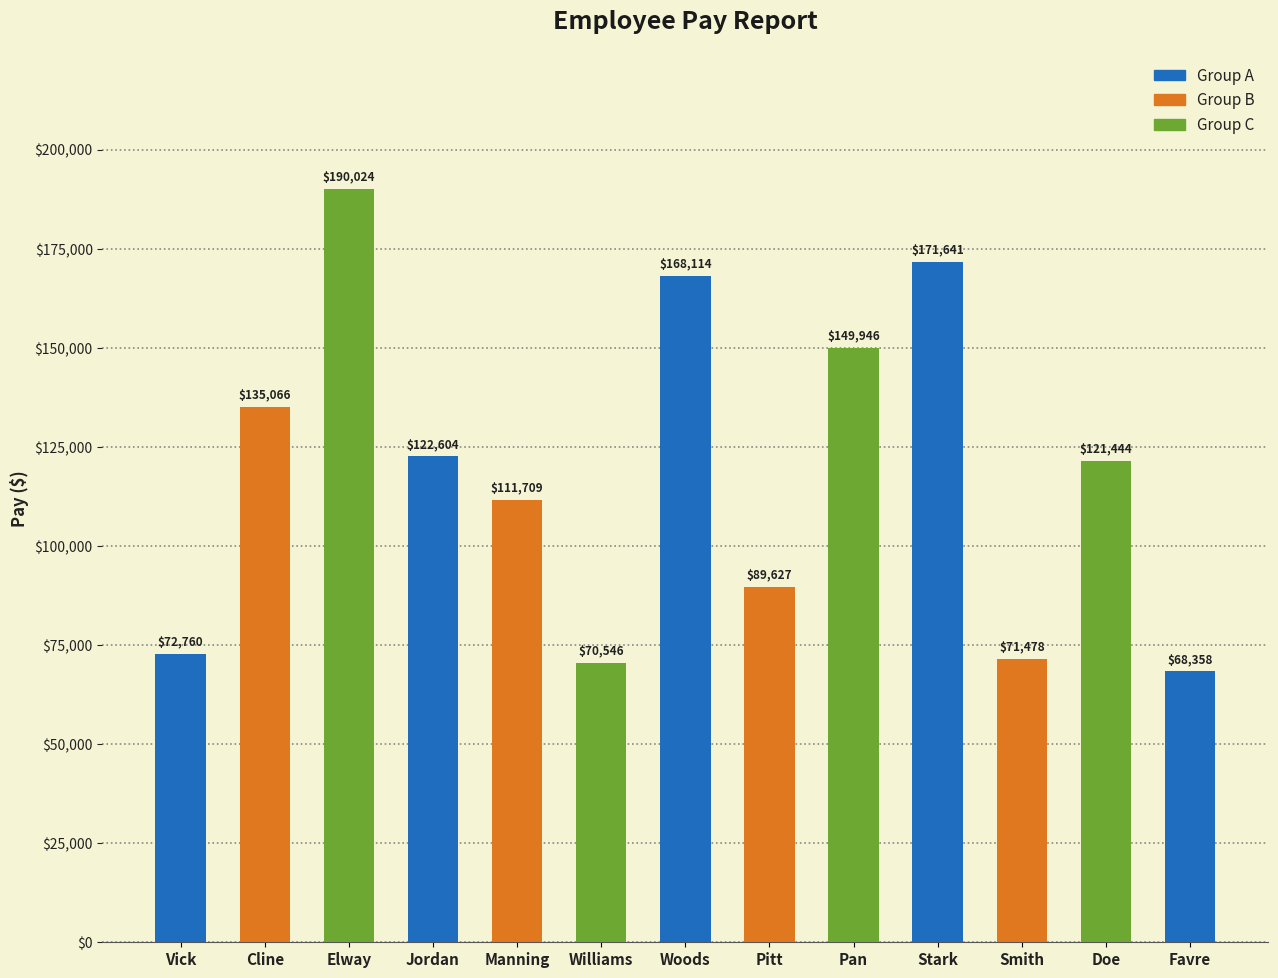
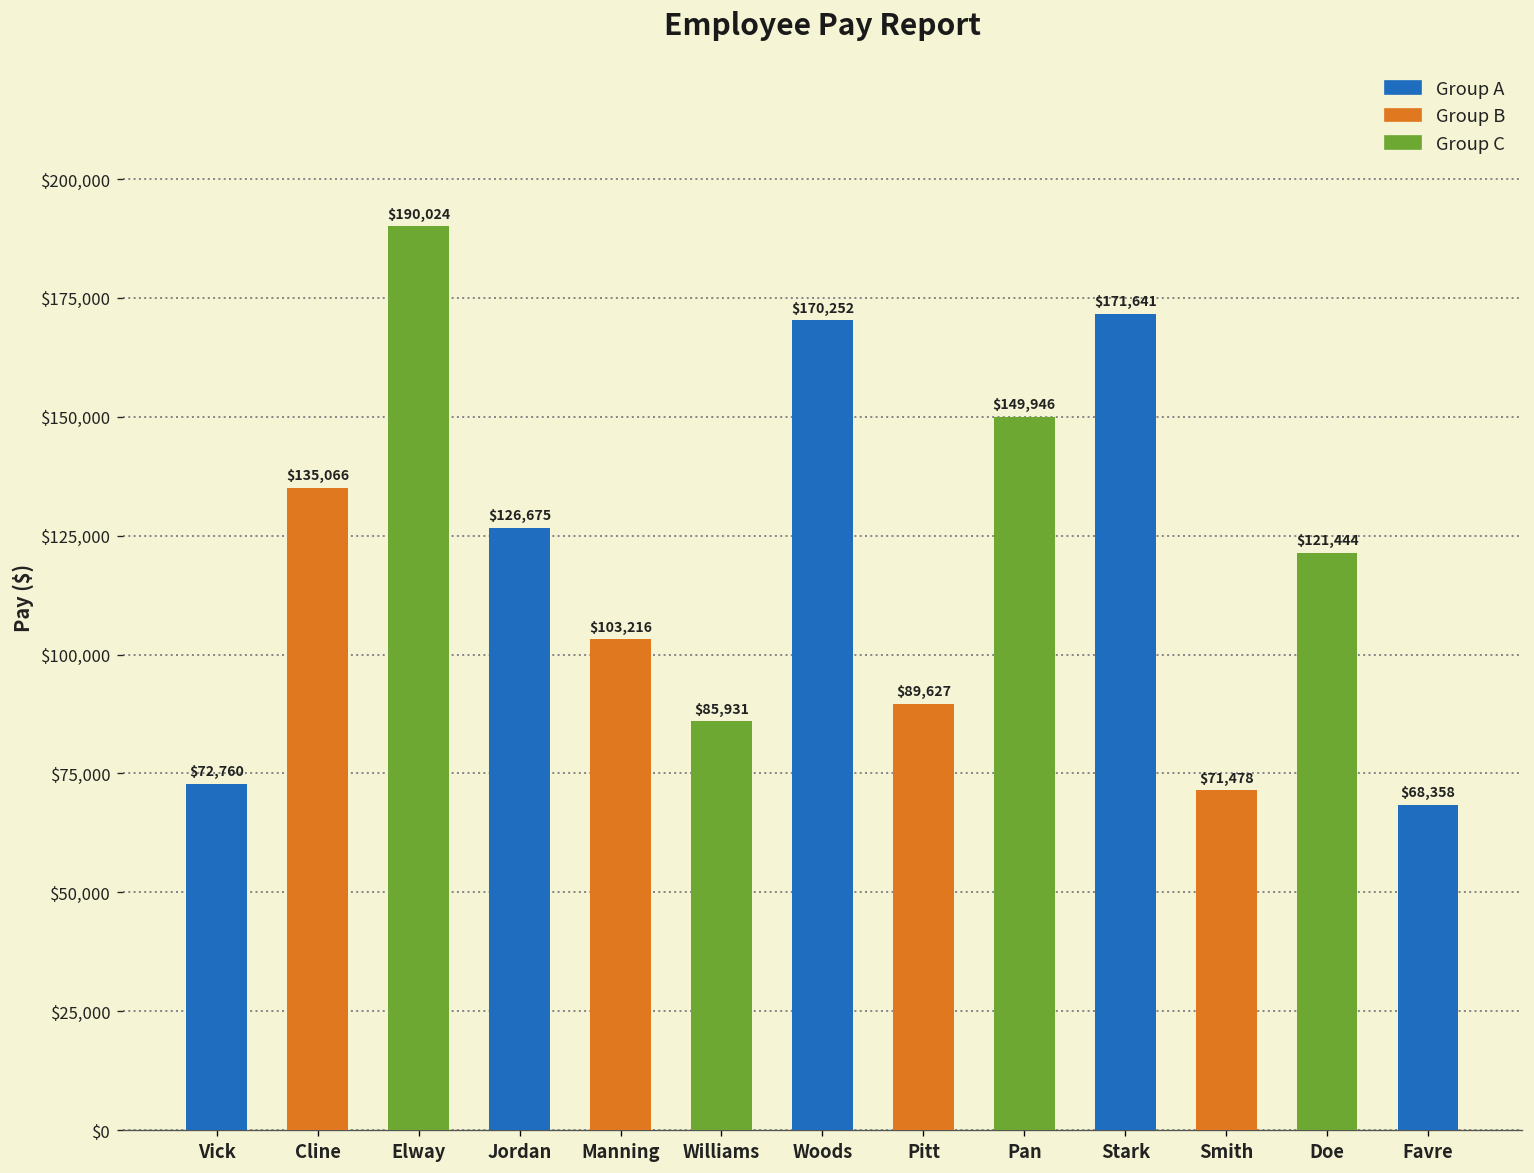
  {
    "Vick": "$72,760",
    "Cline": "$135,066",
    "Elway": "$190,024",
-   "Jordan": "$122,604",
-   "Manning": "$111,709",
-   "Williams": "$70,546",
-   "Woods": "$168,114",
+   "Jordan": "$126,675",
+   "Manning": "$103,216",
+   "Williams": "$85,931",
+   "Woods": "$170,252",
    "Pitt": "$89,627",
    "Pan": "$149,946",
    "Stark": "$171,641",
    "Smith": "$71,478",
    "Doe": "$121,444",
    "Favre": "$68,358"
  }
